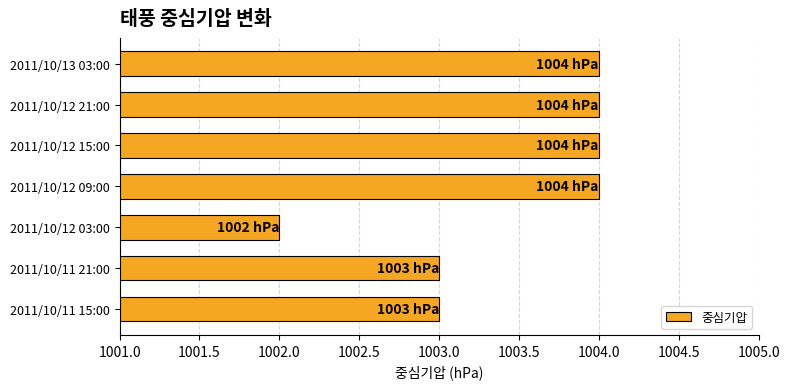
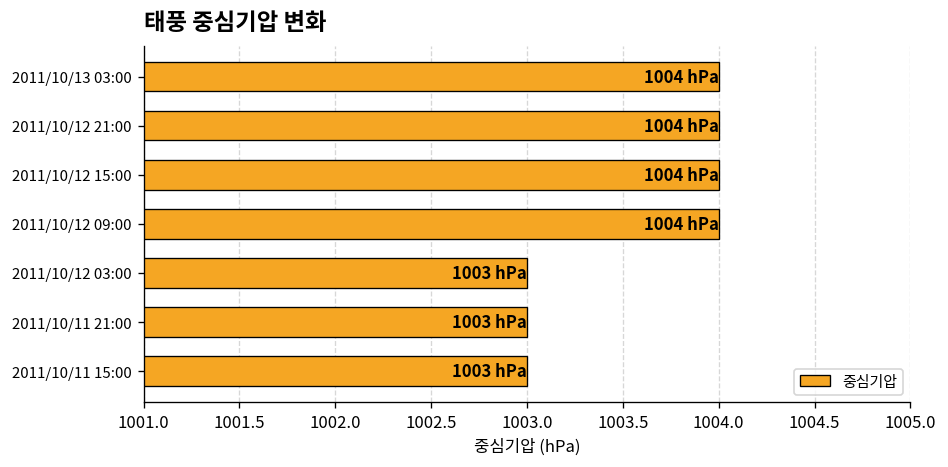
  {
    "2011/10/13 03:00": 1004,
    "2011/10/12 21:00": 1004,
    "2011/10/12 15:00": 1004,
    "2011/10/12 09:00": 1004,
-   "2011/10/12 03:00": 1002,
+   "2011/10/12 03:00": 1003,
    "2011/10/11 21:00": 1003,
    "2011/10/11 15:00": 1003
  }
